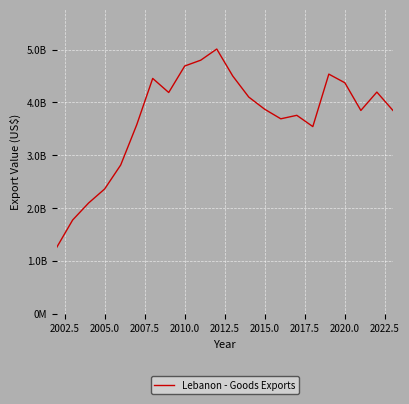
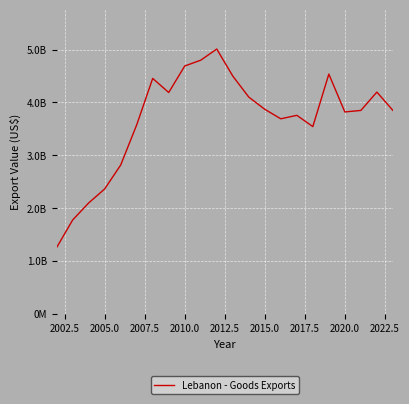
  {
    "2005.0": 2400000000,
    "2010.0": 4700000000,
    "2015.0": 3900000000,
-   "2020.0": 4400000000
+   "2020.0": 3800000000
  }
